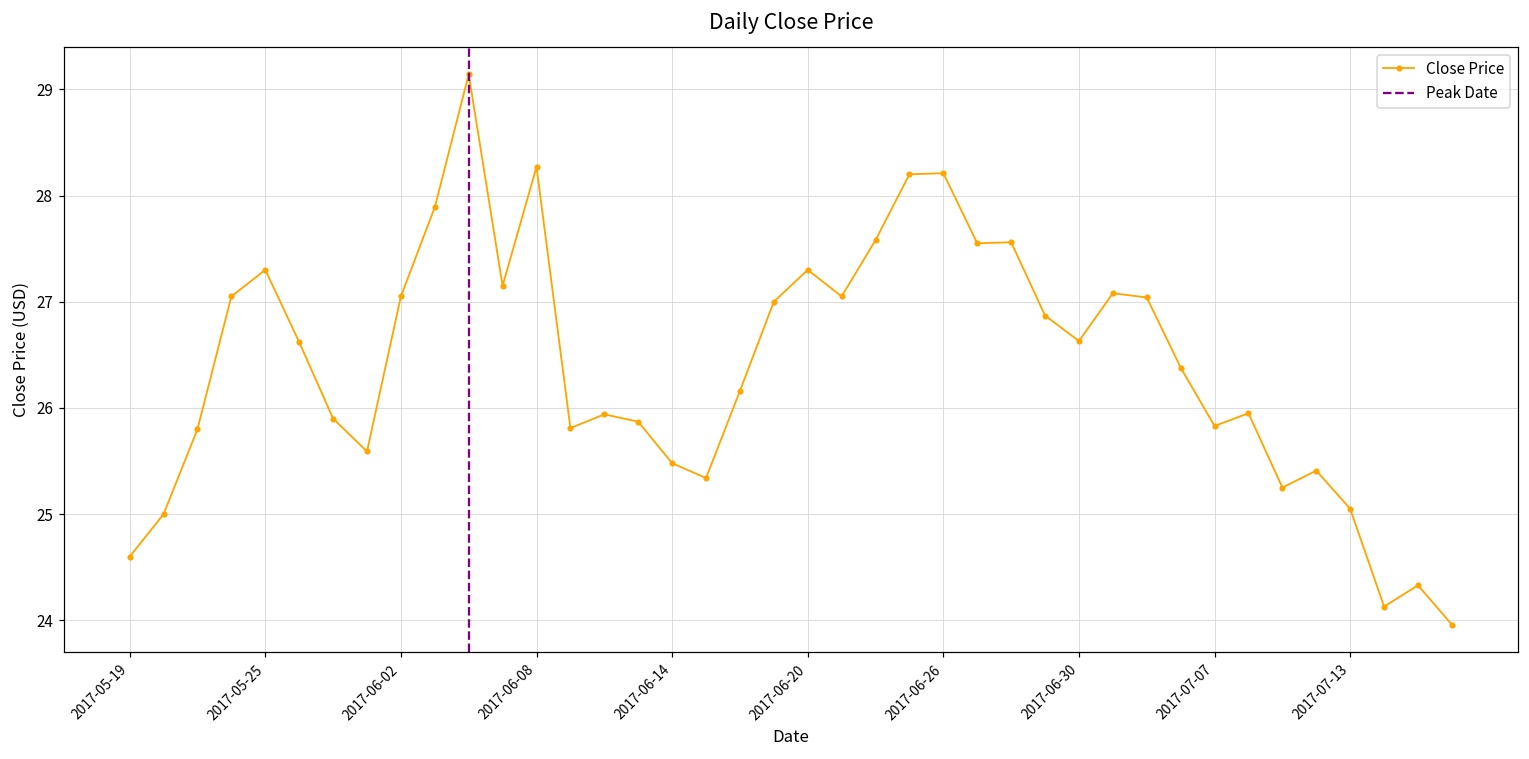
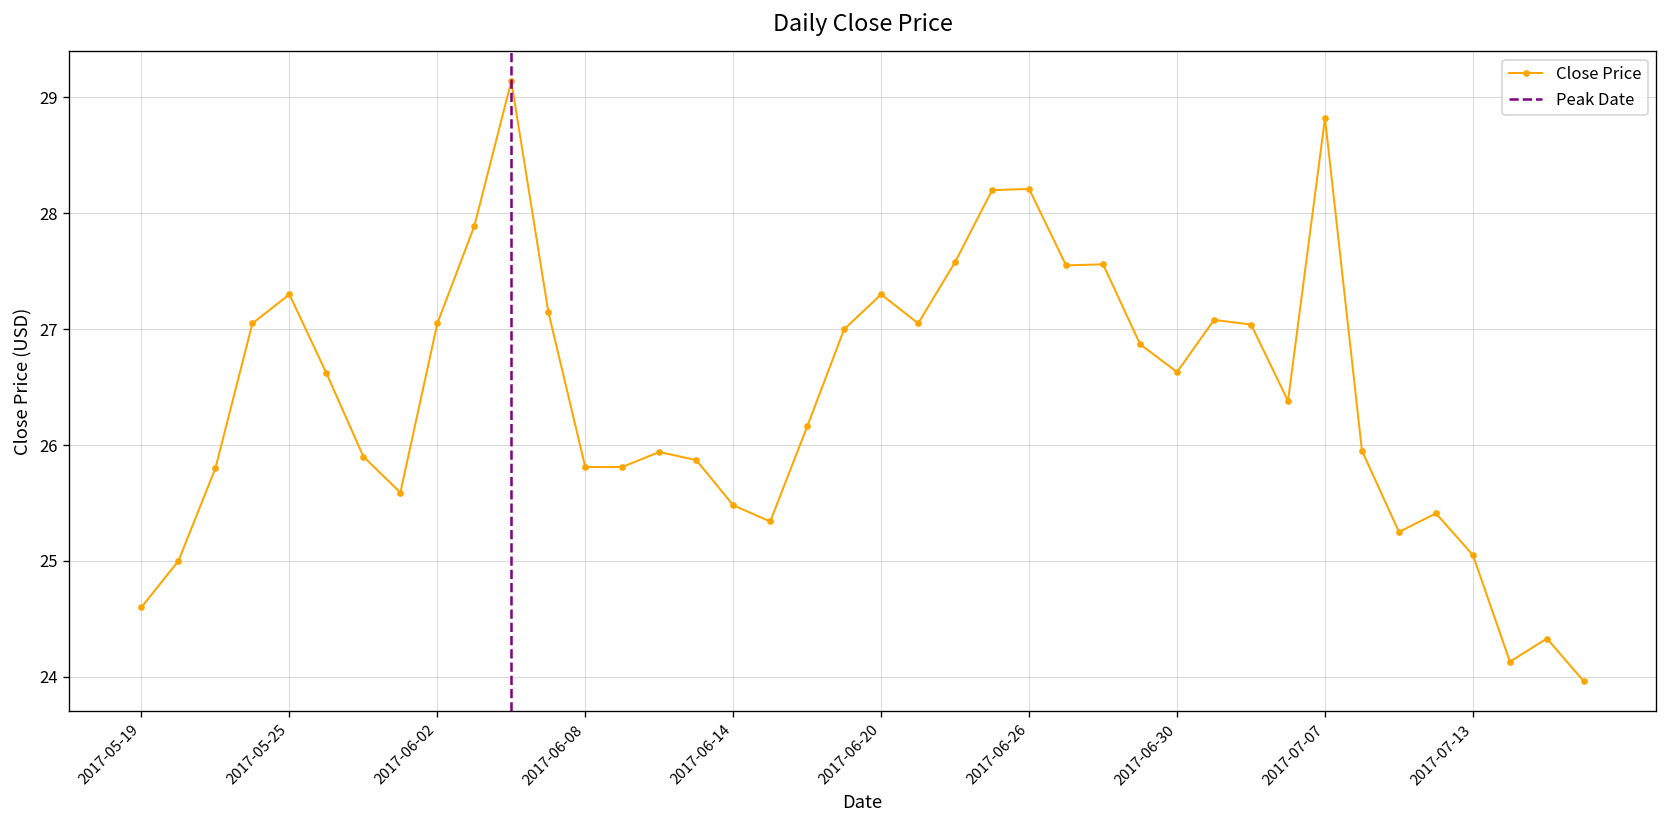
  {
    "2017-05-19": 24.6,
    "2017-05-25": 27.3,
    "2017-06-02": 27.1,
-   "2017-06-08": 28.3,
+   "2017-06-08": 25.8,
    "2017-06-14": 25.5,
    "2017-06-20": 27.3,
    "2017-06-26": 28.2,
    "2017-06-30": 26.6,
-   "2017-07-07": 25.8,
+   "2017-07-07": 28.8,
    "2017-07-13": 25.1
  }
